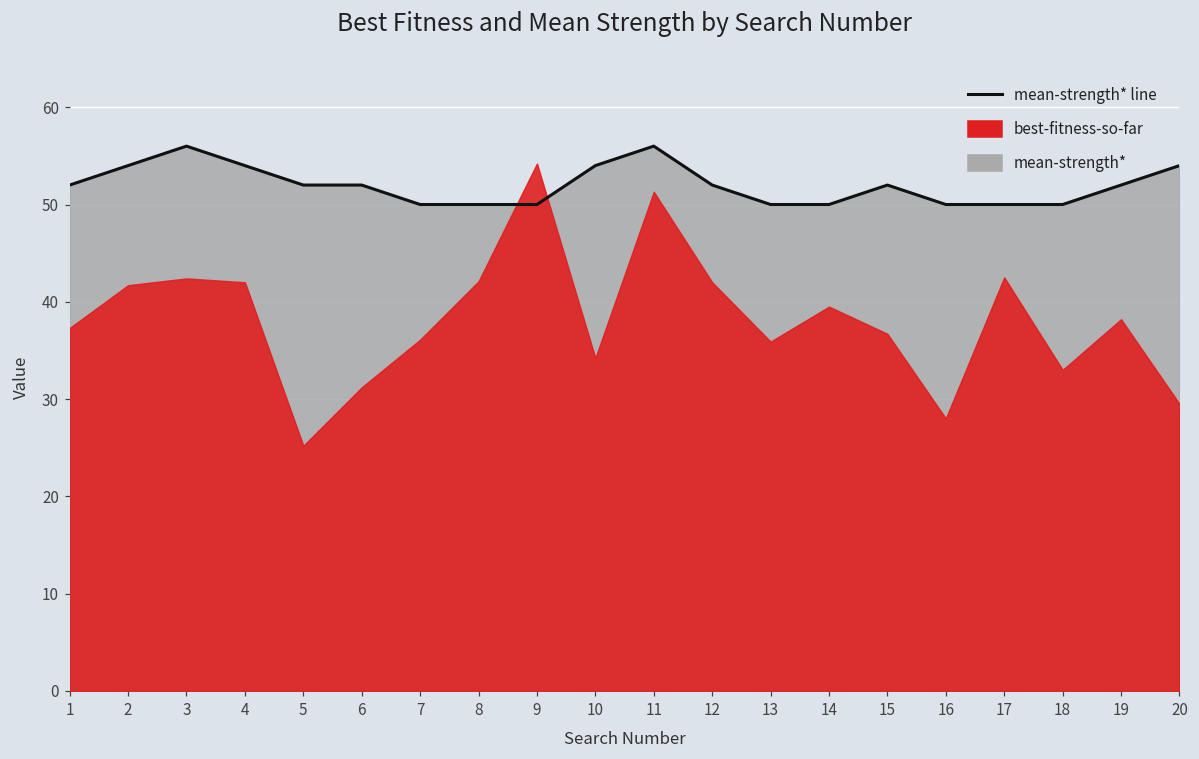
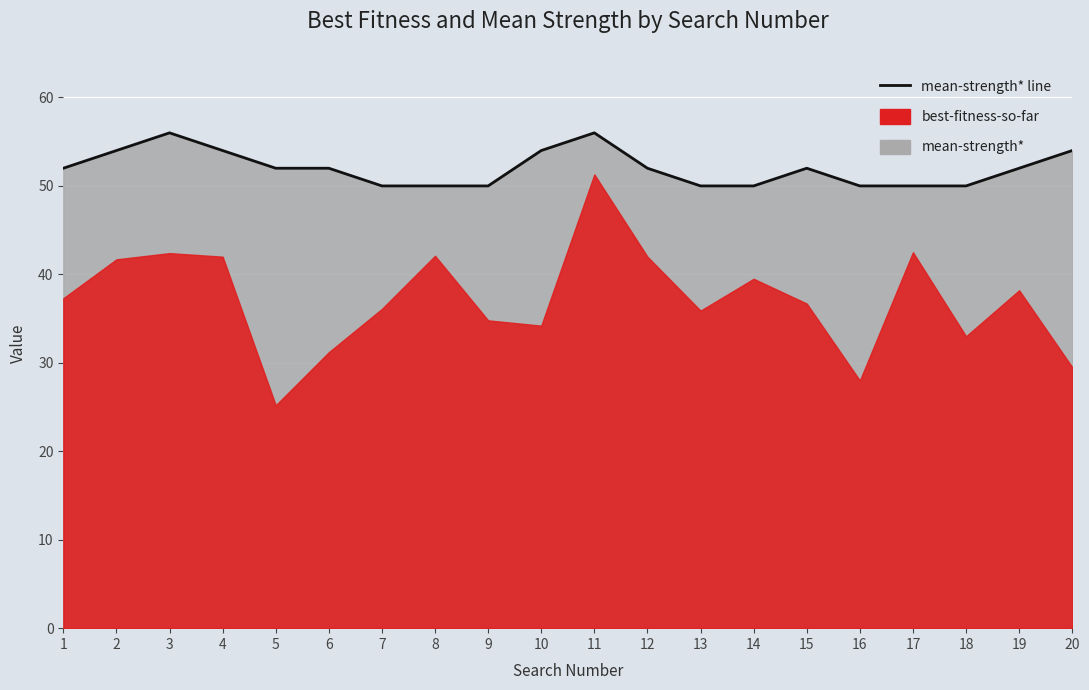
  {
    "mean-strength*": {
      "1": 52,
      "2": 54,
      "3": 56,
      "4": 54,
      "5": 52,
      "6": 52,
      "7": 50,
      "8": 50,
      "9": 50,
      "10": 54,
      "11": 56,
      "12": 52,
      "13": 50,
      "14": 50,
      "15": 52,
      "16": 50,
      "17": 50,
      "18": 50,
      "19": 52,
      "20": 54
    },
    "best-fitness-so-far": {
      "1": 37,
      "2": 42,
      "3": 42,
      "4": 42,
      "5": 25,
      "6": 31,
      "7": 36,
      "8": 42,
-     "9": 54,
+     "9": 35,
      "10": 34,
      "11": 51,
      "12": 42,
      "13": 36,
      "14": 40,
      "15": 37,
      "16": 28,
      "17": 43,
      "18": 33,
      "19": 38,
      "20": 30
    }
  }
